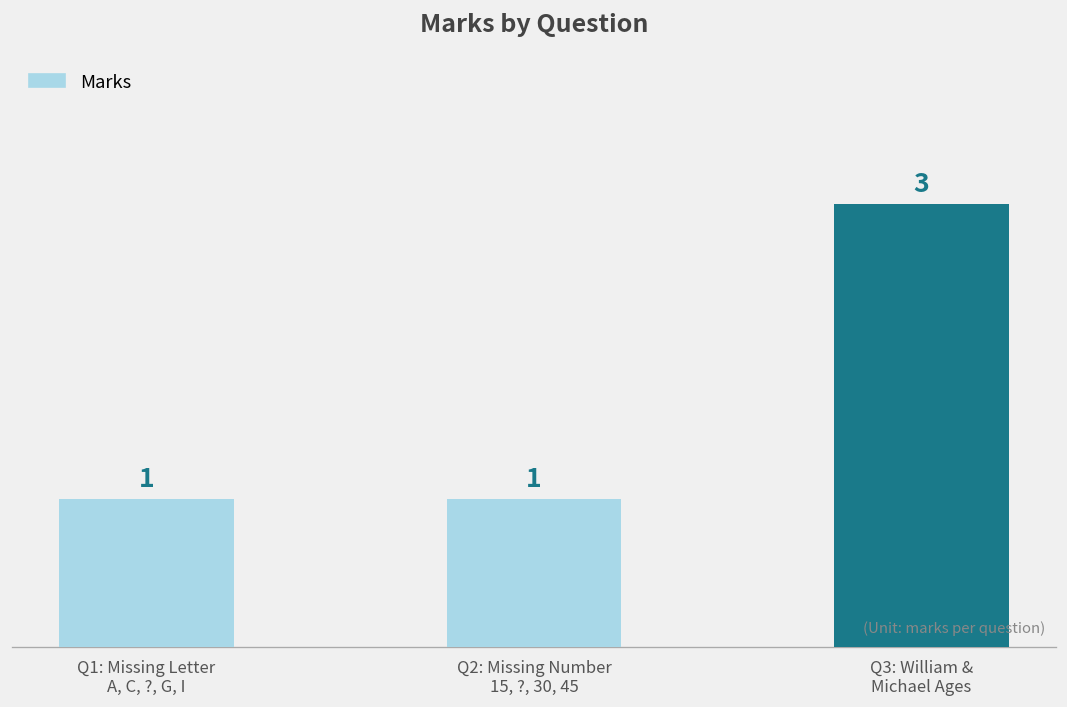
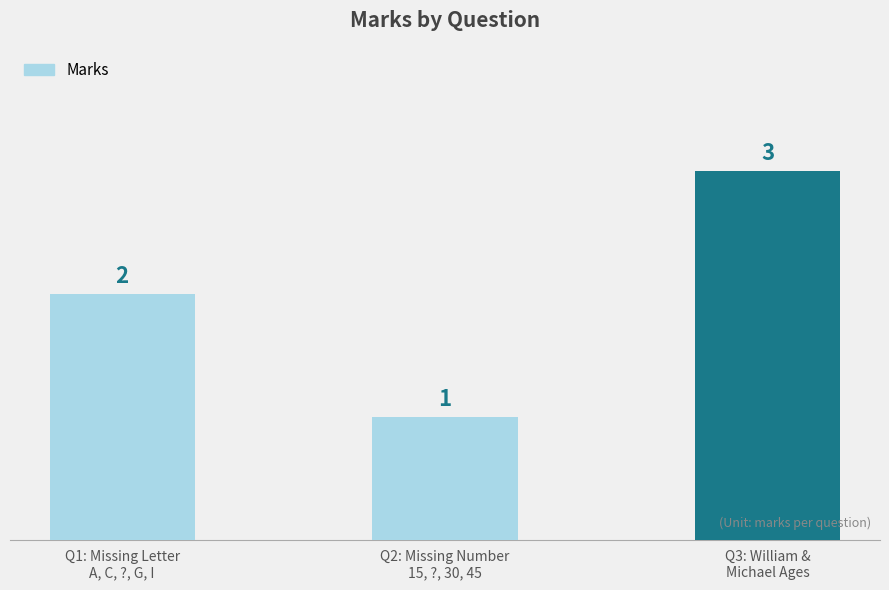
  {
-   "Q1: Missing Letter A, C, ?, G, I": 1,
+   "Q1: Missing Letter A, C, ?, G, I": 2,
    "Q2: Missing Number 15, ?, 30, 45": 1,
    "Q3: William & Michael Ages": 3
  }
